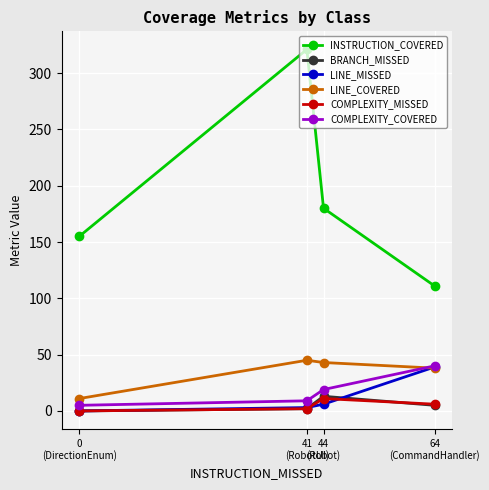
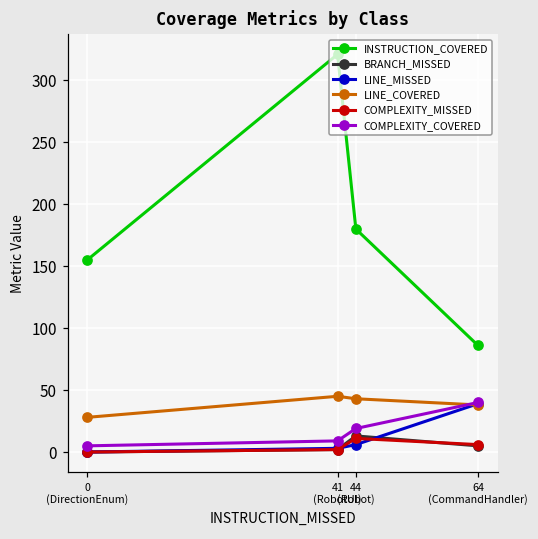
  {
    "INSTRUCTION_COVERED": {
      "0 (DirectionEnum)": 155,
-     "64 (CommandHandler)": 111
+     "64 (CommandHandler)": 86
    },
    "LINE_COVERED": {
-     "0 (DirectionEnum)": 11
+     "0 (DirectionEnum)": 28
    },
    "COMPLEXITY_COVERED": {
      "0 (DirectionEnum)": 5
    }
  }
